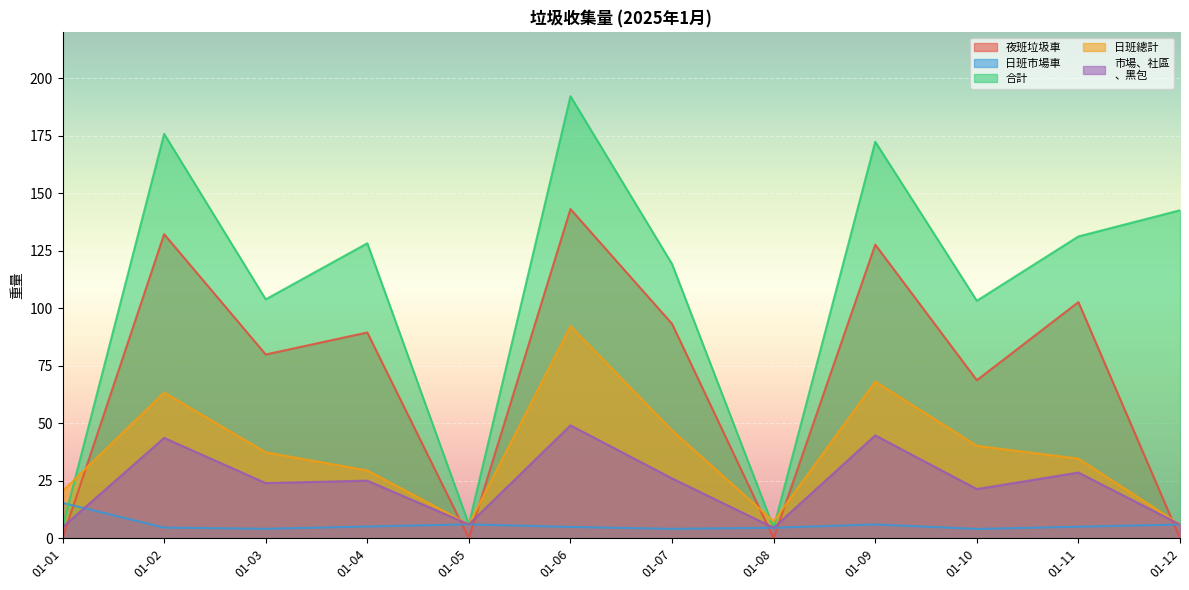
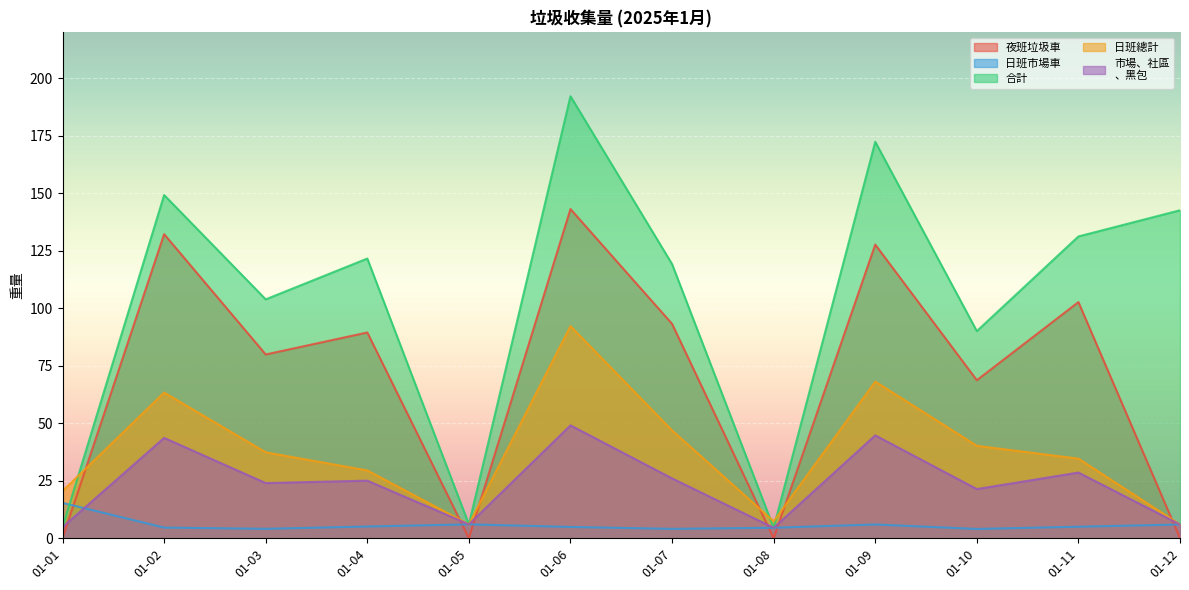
  {
    "夜班垃圾車": {
      "01-01": 0,
      "01-02": 132,
      "01-03": 80,
      "01-04": 89,
      "01-05": 0,
      "01-06": 143,
      "01-07": 93,
      "01-08": 0,
      "01-09": 128,
      "01-10": 69,
      "01-11": 103,
      "01-12": 0
    },
    "日班市場車": {
      "01-01": 15,
      "01-02": 5,
      "01-03": 4,
      "01-04": 5,
      "01-06": 5,
      "01-07": 4,
      "01-09": 6,
      "01-10": 4,
      "01-11": 5
    },
    "合計": {
-     "01-02": 176,
+     "01-02": 149,
      "01-03": 104,
-     "01-04": 128,
+     "01-04": 122,
      "01-06": 192,
      "01-07": 119,
      "01-09": 172,
-     "01-10": 103,
+     "01-10": 90,
      "01-11": 131,
      "01-12": 143
    },
    "日班總計": {
      "01-01": 21,
      "01-02": 63,
      "01-03": 37,
      "01-04": 29,
      "01-06": 92,
      "01-07": 47,
      "01-08": 7,
      "01-09": 68,
      "01-10": 40,
      "01-11": 35
    },
    "市場、社區 、黑包": {
      "01-02": 44,
      "01-03": 24,
      "01-04": 25,
      "01-06": 49,
      "01-07": 26,
      "01-09": 45,
      "01-10": 21,
      "01-11": 29
    }
  }
